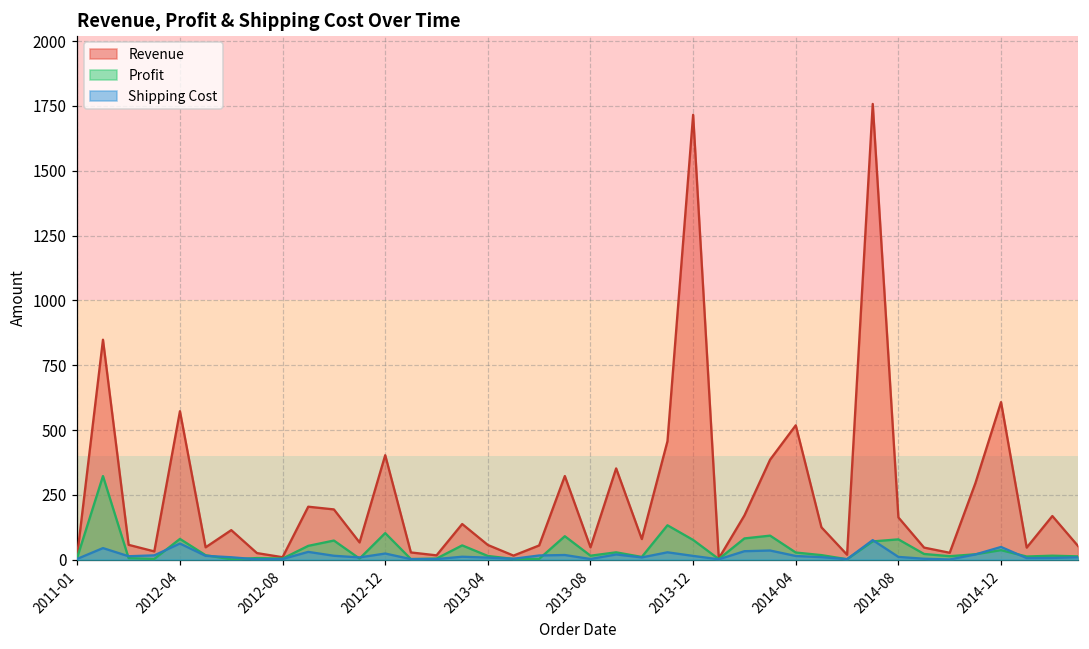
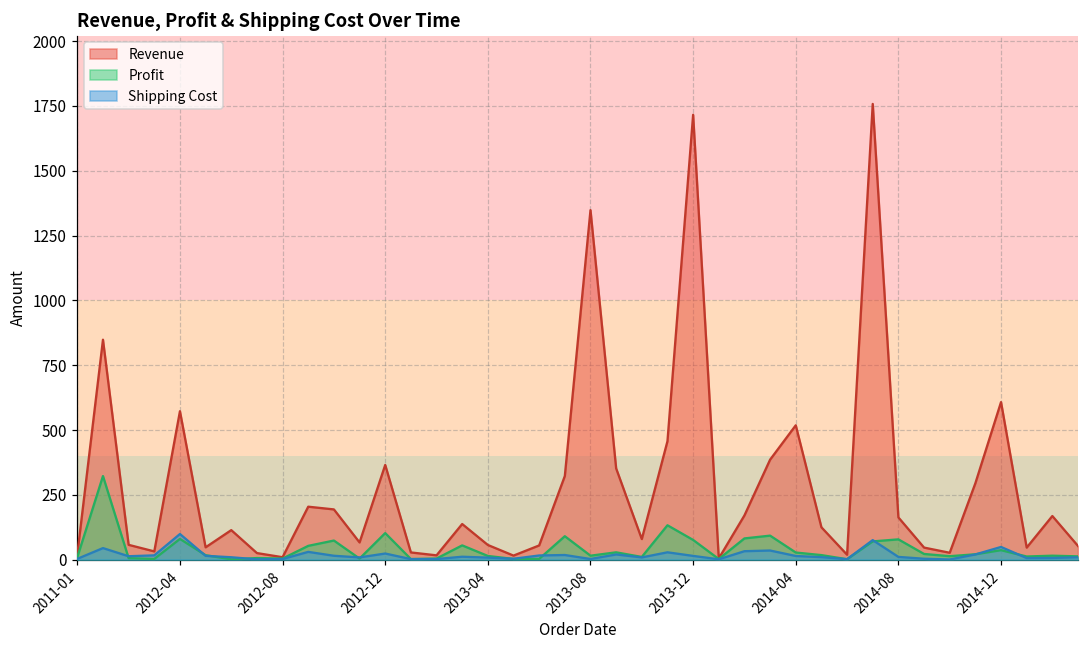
  {
    "Revenue": {
      "2011-01": 20,
      "2012-04": 570,
-     "2012-12": 400,
+     "2012-12": 370,
      "2013-04": 60,
-     "2013-08": 50,
+     "2013-08": 1350,
      "2013-12": 1720,
      "2014-04": 520,
      "2014-08": 160,
      "2014-12": 610
    },
    "Profit": {
      "2012-04": 80,
      "2012-12": 100,
      "2013-08": 20,
      "2013-12": 80,
      "2014-04": 30,
      "2014-08": 80,
      "2014-12": 40
    },
    "Shipping Cost": {
-     "2012-04": 60,
+     "2012-04": 100,
      "2012-12": 20,
      "2013-08": 0,
      "2013-12": 10,
      "2014-04": 10,
      "2014-08": 10,
      "2014-12": 50
    }
  }
